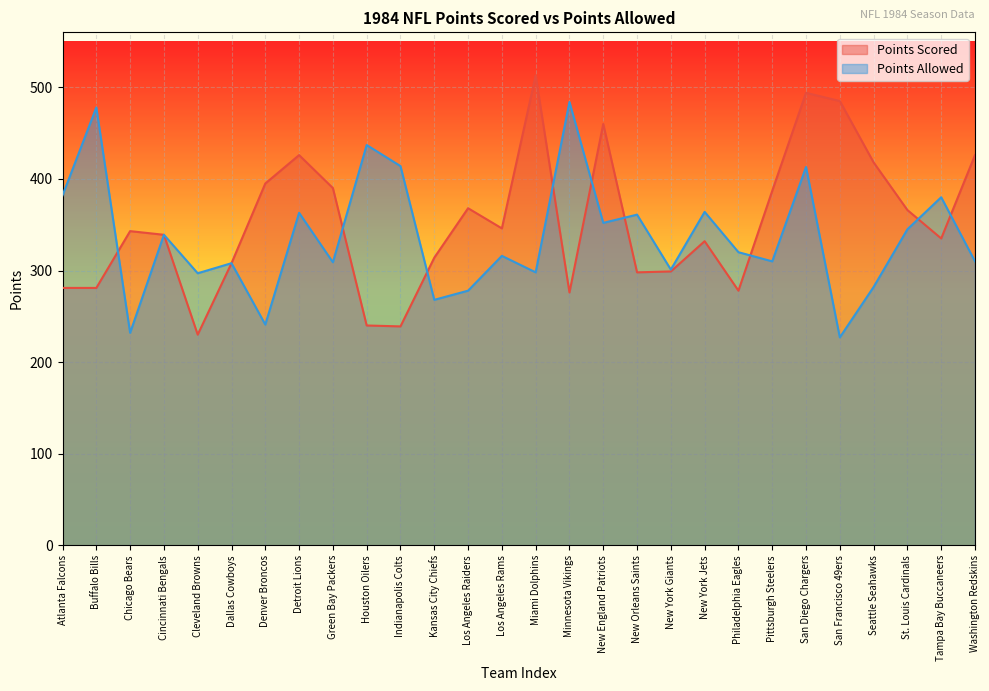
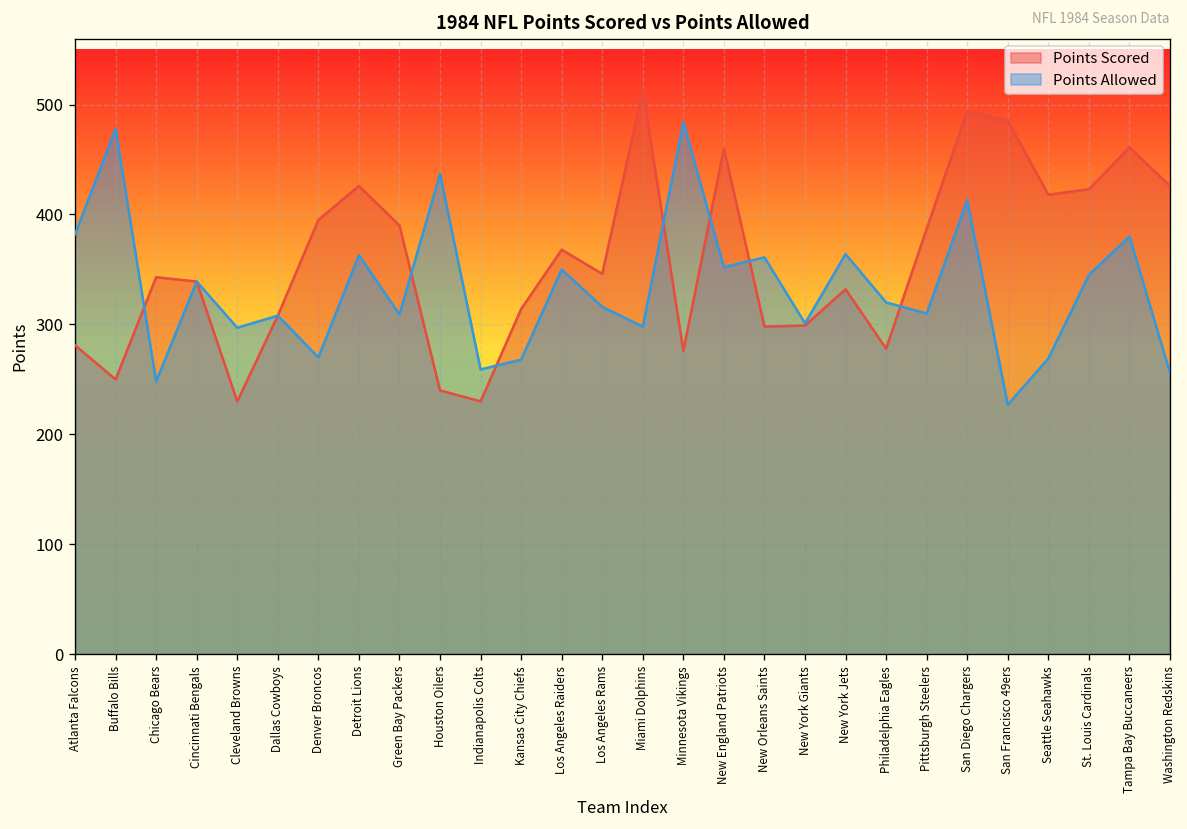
  {
    "Points Scored": {
      "Atlanta Falcons": 280,
-     "Buffalo Bills": 280,
+     "Buffalo Bills": 250,
      "Chicago Bears": 340,
      "Cleveland Browns": 230,
      "Denver Broncos": 400,
      "Detroit Lions": 430,
      "Green Bay Packers": 390,
      "Houston Oilers": 240,
-     "Indianapolis Colts": 240,
+     "Indianapolis Colts": 230,
      "Kansas City Chiefs": 310,
      "Los Angeles Raiders": 370,
      "Los Angeles Rams": 350,
      "Miami Dolphins": 510,
      "Minnesota Vikings": 280,
      "New England Patriots": 460,
      "New Orleans Saints": 300,
      "New York Jets": 330,
      "Philadelphia Eagles": 280,
      "Pittsburgh Steelers": 390,
      "San Diego Chargers": 490,
      "San Francisco 49ers": 490,
      "Seattle Seahawks": 420,
-     "St. Louis Cardinals": 370,
-     "Tampa Bay Buccaneers": 340,
+     "St. Louis Cardinals": 420,
+     "Tampa Bay Buccaneers": 460,
      "Washington Redskins": 430
    },
    "Points Allowed": {
      "Atlanta Falcons": 380,
      "Buffalo Bills": 480,
-     "Chicago Bears": 230,
+     "Chicago Bears": 250,
      "Cleveland Browns": 300,
-     "Denver Broncos": 240,
+     "Denver Broncos": 270,
      "Detroit Lions": 360,
      "Green Bay Packers": 310,
      "Houston Oilers": 440,
-     "Indianapolis Colts": 410,
+     "Indianapolis Colts": 260,
      "Kansas City Chiefs": 270,
-     "Los Angeles Raiders": 280,
+     "Los Angeles Raiders": 350,
      "Los Angeles Rams": 320,
      "Miami Dolphins": 300,
      "Minnesota Vikings": 480,
      "New England Patriots": 350,
      "New Orleans Saints": 360,
      "New York Jets": 360,
      "Philadelphia Eagles": 320,
      "Pittsburgh Steelers": 310,
      "San Diego Chargers": 410,
      "San Francisco 49ers": 230,
-     "Seattle Seahawks": 280,
+     "Seattle Seahawks": 270,
      "St. Louis Cardinals": 350,
      "Tampa Bay Buccaneers": 380,
-     "Washington Redskins": 310
+     "Washington Redskins": 260
    }
  }
